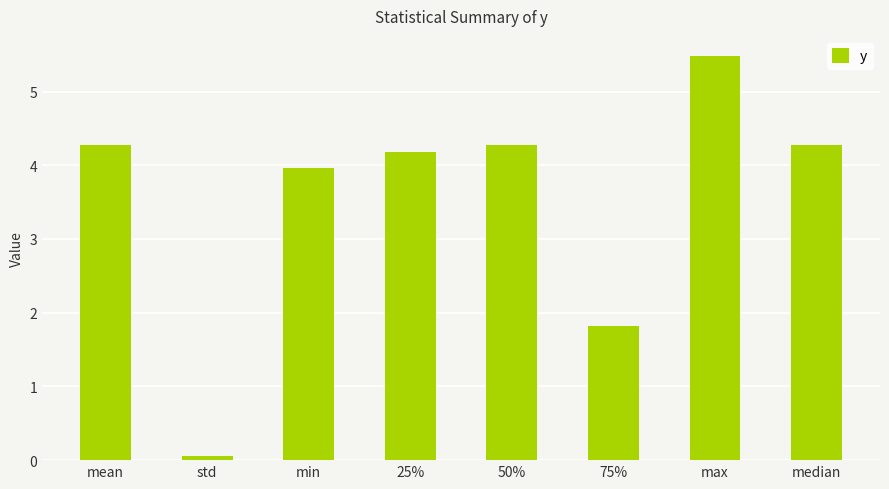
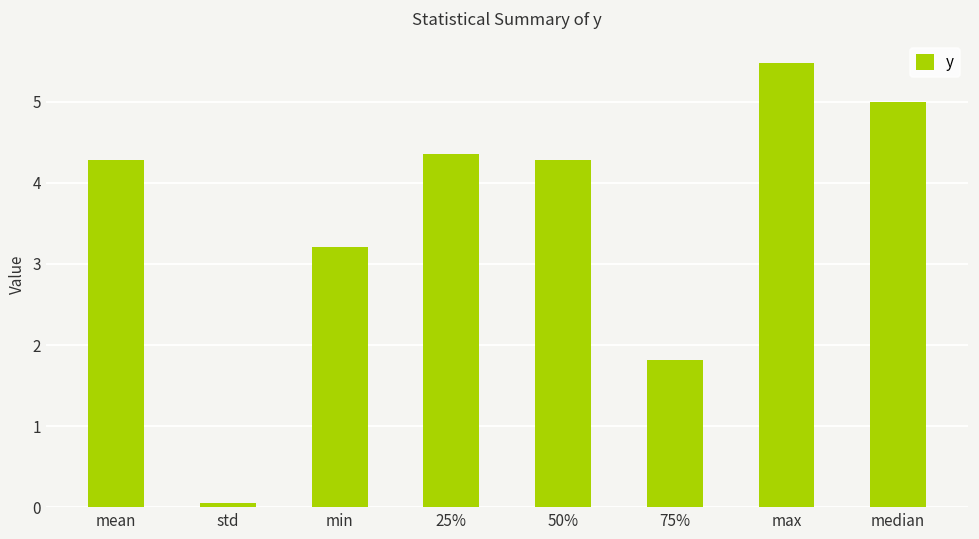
  {
    "mean": 4.3,
    "std": 0.1,
-   "min": 4.0,
-   "25%": 4.2,
+   "min": 3.2,
+   "25%": 4.4,
    "50%": 4.3,
    "75%": 1.8,
    "max": 5.5,
-   "median": 4.3
+   "median": 5.0
  }
